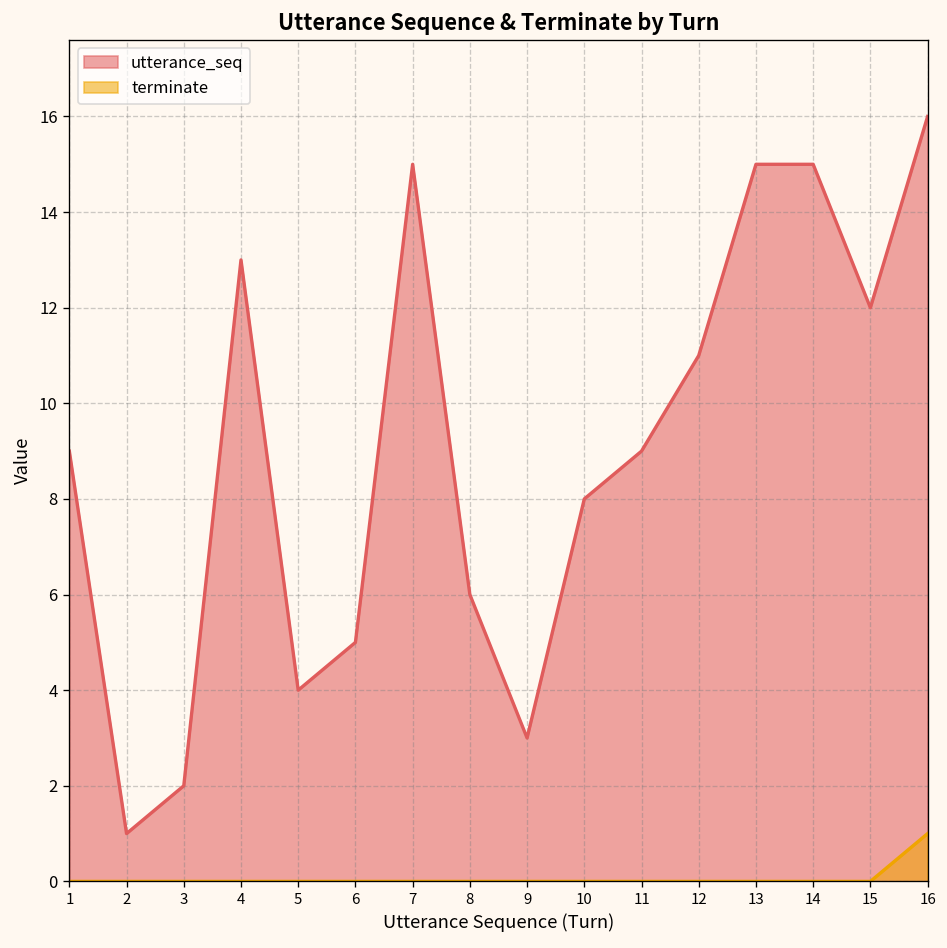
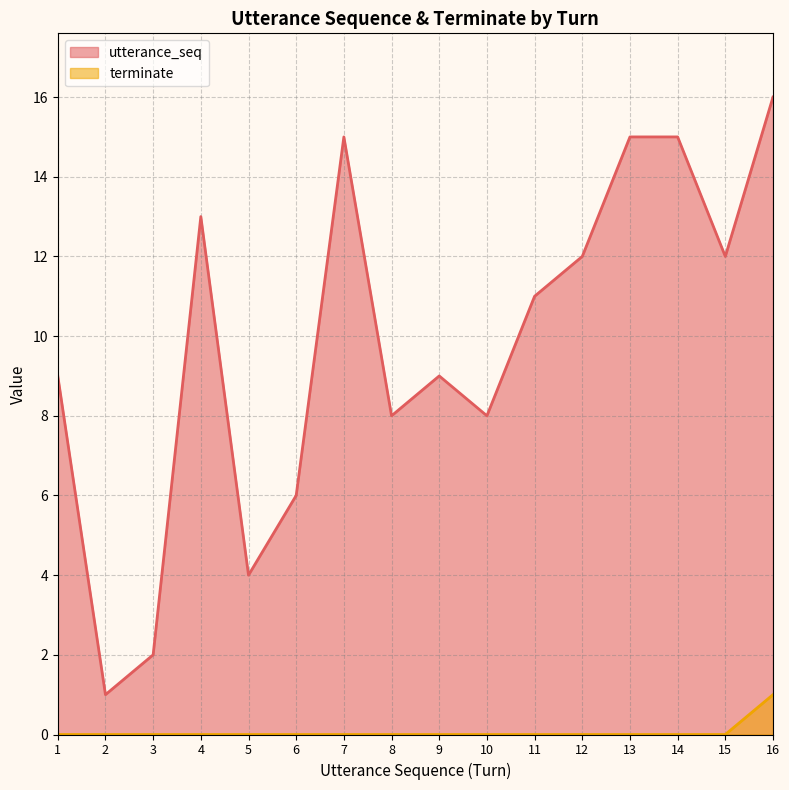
  {
    "utterance_seq": {
      "1": 9,
      "2": 1,
      "3": 2,
      "4": 13,
      "5": 4,
-     "6": 5,
+     "6": 6,
      "7": 15,
-     "8": 6,
-     "9": 3,
+     "8": 8,
+     "9": 9,
      "10": 8,
-     "11": 9,
-     "12": 11,
+     "11": 11,
+     "12": 12,
      "13": 15,
      "14": 15,
      "15": 12,
      "16": 16
    },
    "terminate": {
      "1": 0,
      "2": 0,
      "3": 0,
      "4": 0,
      "5": 0,
      "6": 0,
      "7": 0,
      "8": 0,
      "9": 0,
      "10": 0,
      "11": 0,
      "12": 0,
      "13": 0,
      "14": 0,
      "15": 0,
      "16": 1
    }
  }
